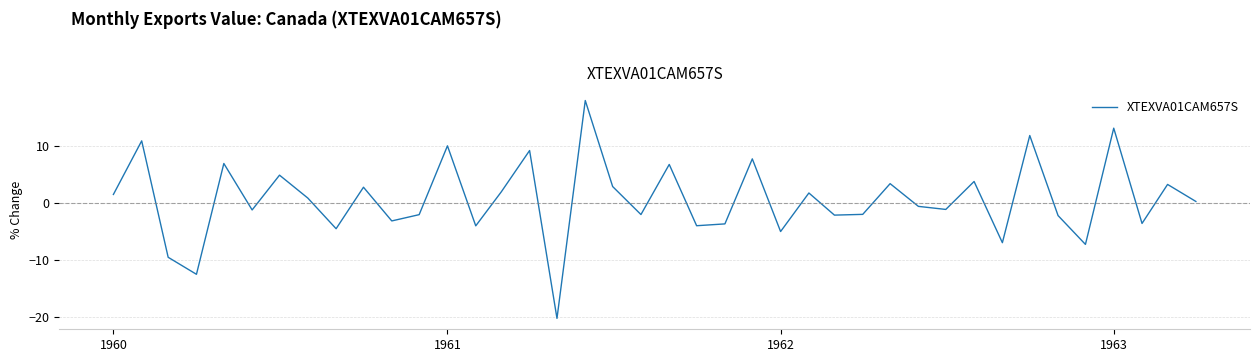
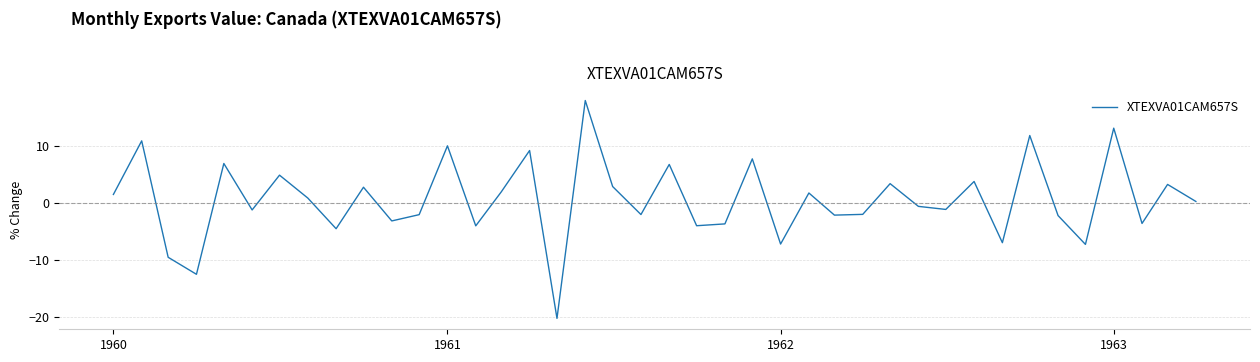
  {
    "1960": 1,
    "1961": 10,
-   "1962": -5,
+   "1962": -7,
    "1963": 13
  }
